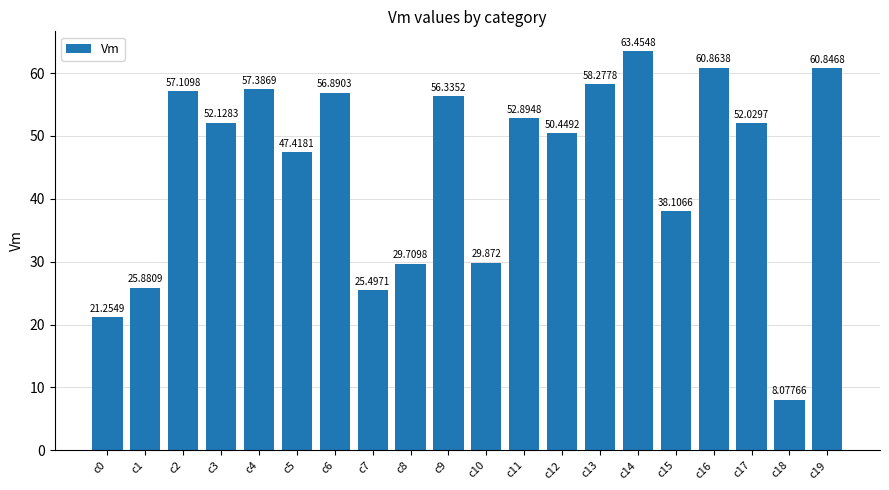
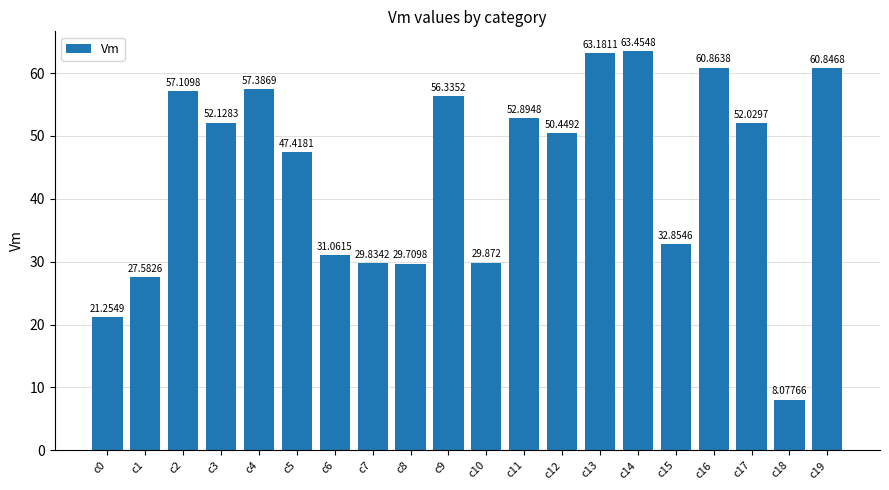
  {
    "c0": 21.2549,
-   "c1": 25.8809,
+   "c1": 27.5826,
    "c2": 57.1098,
    "c3": 52.1283,
    "c4": 57.3869,
    "c5": 47.4181,
-   "c6": 56.8903,
-   "c7": 25.4971,
+   "c6": 31.0615,
+   "c7": 29.8342,
    "c8": 29.7098,
    "c9": 56.3352,
    "c10": 29.872,
    "c11": 52.8948,
    "c12": 50.4492,
-   "c13": 58.2778,
+   "c13": 63.1811,
    "c14": 63.4548,
-   "c15": 38.1066,
+   "c15": 32.8546,
    "c16": 60.8638,
    "c17": 52.0297,
    "c18": 8.07766,
    "c19": 60.8468
  }
